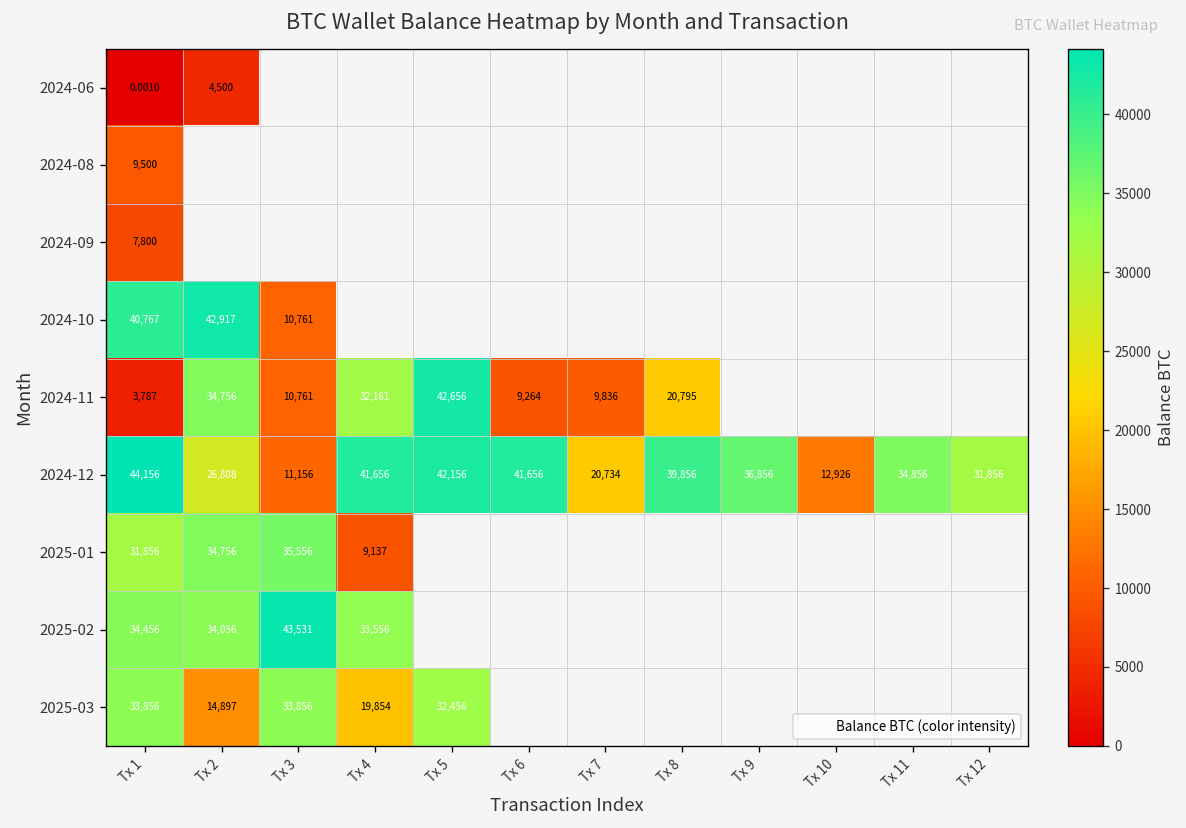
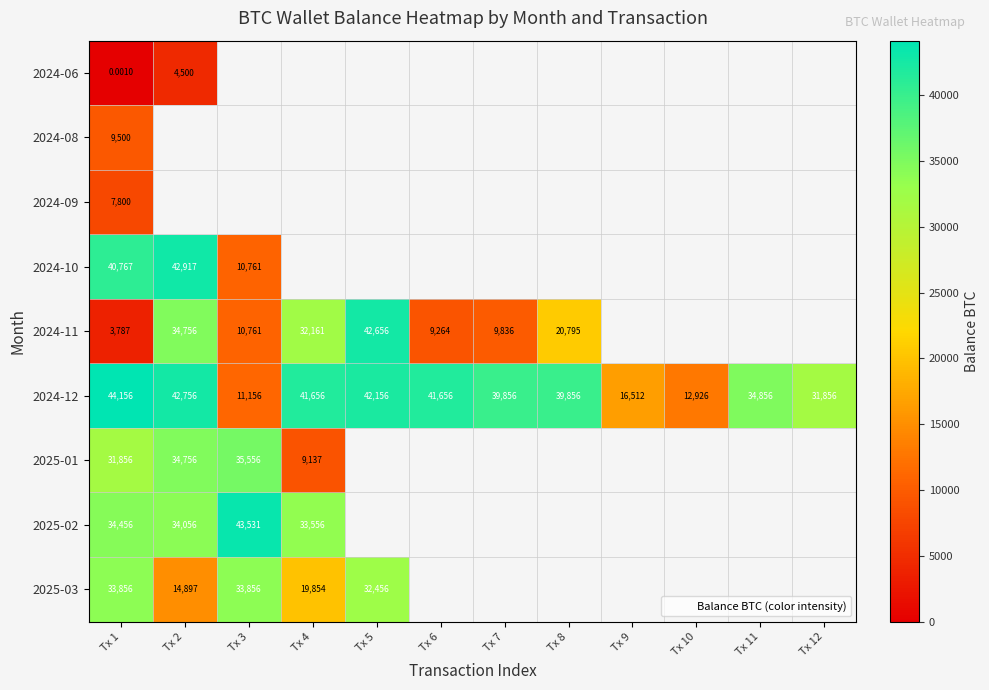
  {
    "2024-06": {
      "Tx 1": "0.0010",
      "Tx 2": "4,500"
    },
    "2024-08": {
      "Tx 1": "9,500"
    },
    "2024-09": {
      "Tx 1": "7,800"
    },
    "2024-10": {
      "Tx 1": "40,767",
      "Tx 2": "42,917",
      "Tx 3": "10,761"
    },
    "2024-11": {
      "Tx 1": "3,787",
      "Tx 2": "34,756",
      "Tx 3": "10,761",
      "Tx 4": "32,161",
      "Tx 5": "42,656",
      "Tx 6": "9,264",
      "Tx 7": "9,836",
      "Tx 8": "20,795"
    },
    "2024-12": {
      "Tx 1": "44,156",
-     "Tx 2": "26,808",
+     "Tx 2": "42,756",
      "Tx 3": "11,156",
      "Tx 4": "41,656",
      "Tx 5": "42,156",
      "Tx 6": "41,656",
-     "Tx 7": "20,734",
+     "Tx 7": "39,856",
      "Tx 8": "39,856",
-     "Tx 9": "36,856",
+     "Tx 9": "16,512",
      "Tx 10": "12,926",
      "Tx 11": "34,856",
      "Tx 12": "31,856"
    },
    "2025-01": {
      "Tx 1": "31,856",
      "Tx 2": "34,756",
      "Tx 3": "35,556",
      "Tx 4": "9,137"
    },
    "2025-02": {
      "Tx 1": "34,456",
      "Tx 2": "34,056",
      "Tx 3": "43,531",
      "Tx 4": "33,556"
    },
    "2025-03": {
      "Tx 1": "33,856",
      "Tx 2": "14,897",
      "Tx 3": "33,856",
      "Tx 4": "19,854",
      "Tx 5": "32,456"
    }
  }
